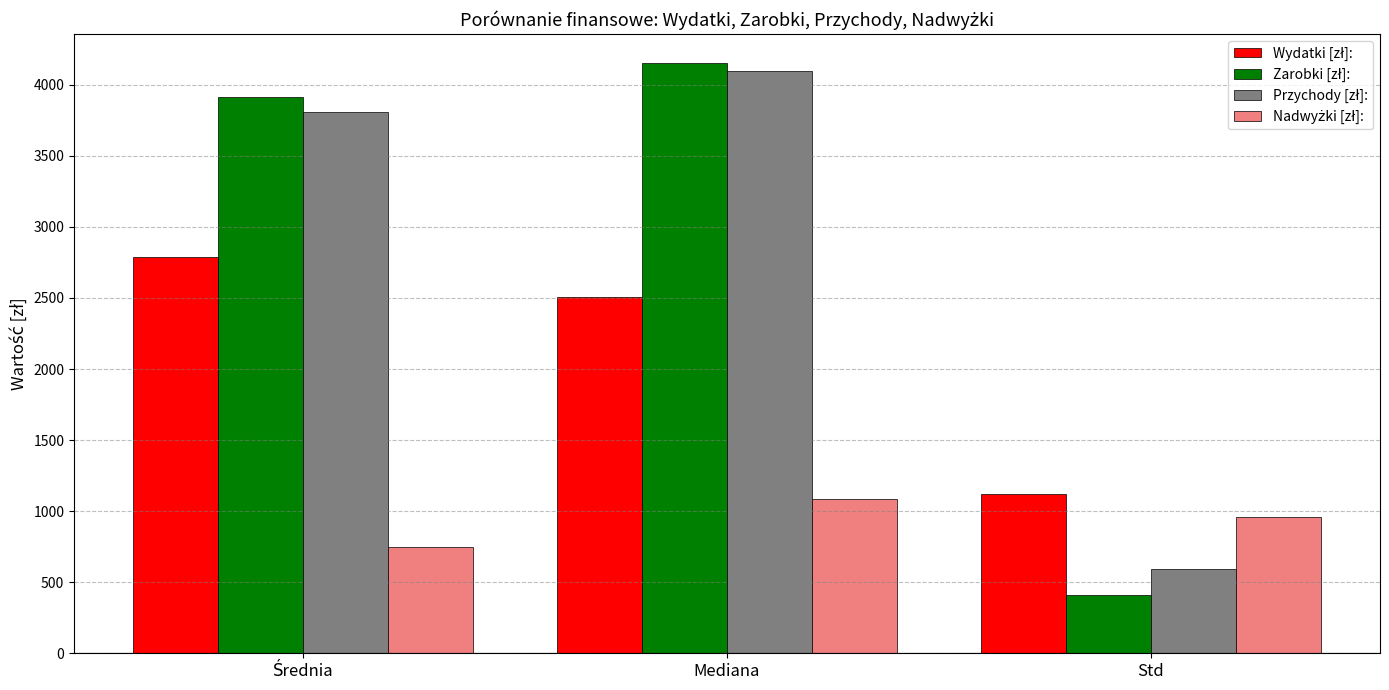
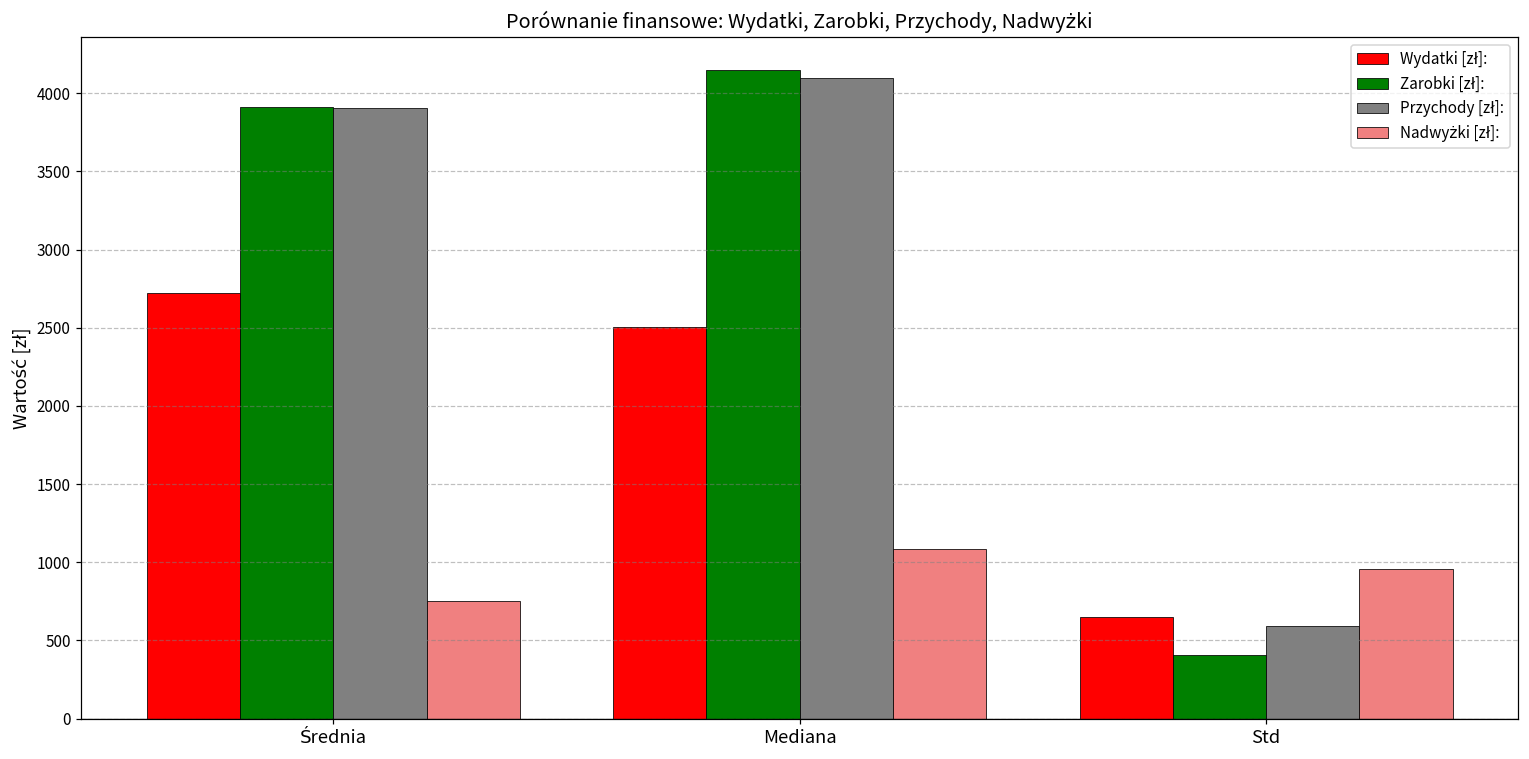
  {
    "Wydatki [zł]:": {
-     "Średnia": 2790,
+     "Średnia": 2720,
      "Mediana": 2500,
-     "Std": 1120
+     "Std": 650
    },
    "Zarobki [zł]:": {
      "Średnia": 3920,
      "Mediana": 4150,
      "Std": 410
    },
    "Przychody [zł]:": {
-     "Średnia": 3810,
+     "Średnia": 3900,
      "Mediana": 4100,
      "Std": 590
    },
    "Nadwyżki [zł]:": {
      "Średnia": 750,
      "Mediana": 1080,
      "Std": 960
    }
  }
